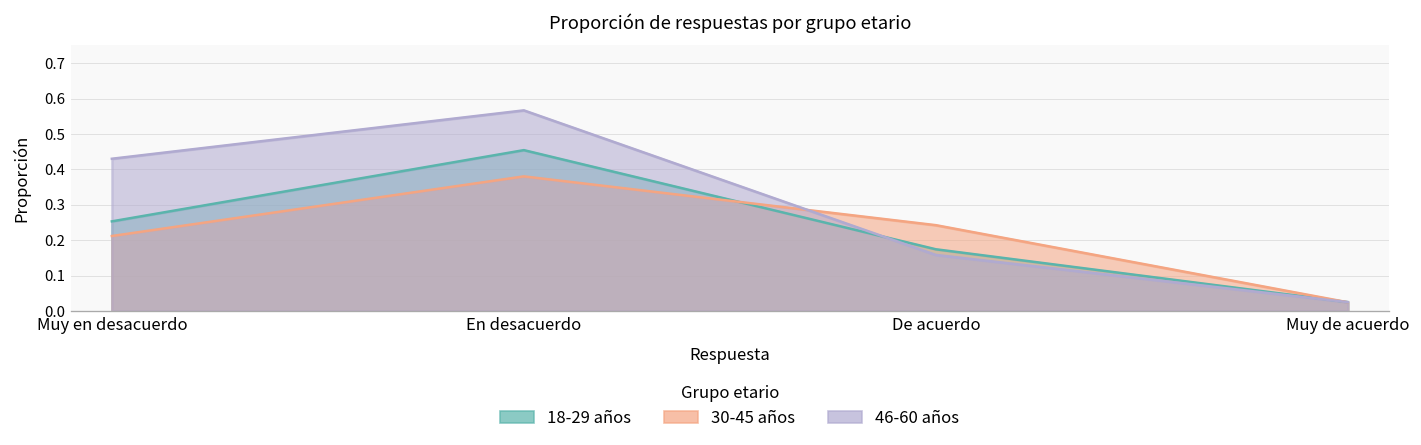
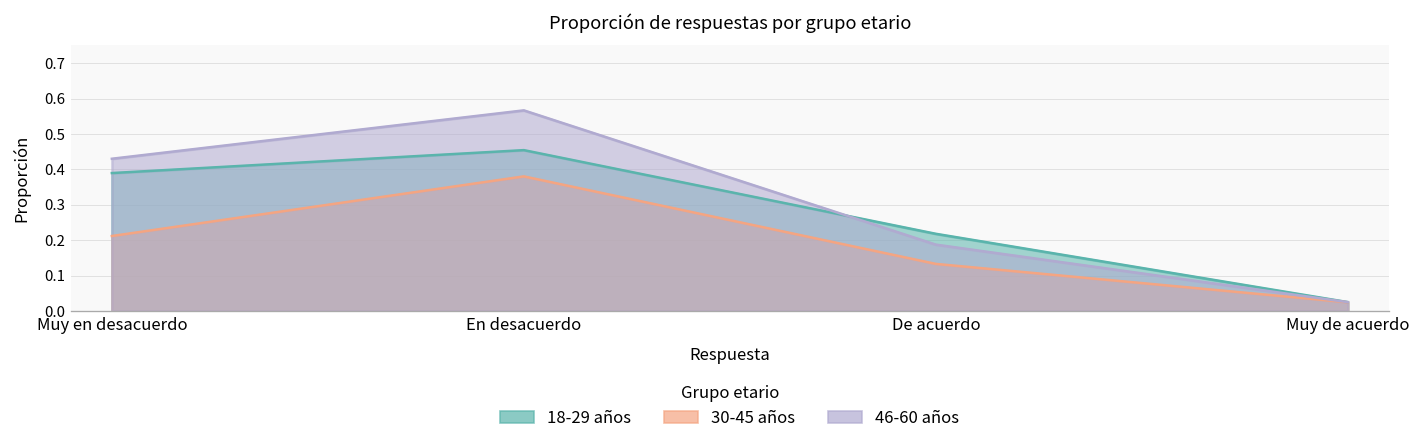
  {
    "18-29 años": {
-     "Muy en desacuerdo": 0.25,
+     "Muy en desacuerdo": 0.39,
      "En desacuerdo": 0.45,
-     "De acuerdo": 0.17
+     "De acuerdo": 0.22
    },
    "30-45 años": {
      "Muy en desacuerdo": 0.21,
      "En desacuerdo": 0.38,
-     "De acuerdo": 0.24
+     "De acuerdo": 0.13
    },
    "46-60 años": {
      "Muy en desacuerdo": 0.43,
      "En desacuerdo": 0.57,
-     "De acuerdo": 0.16
+     "De acuerdo": 0.19
    }
  }
